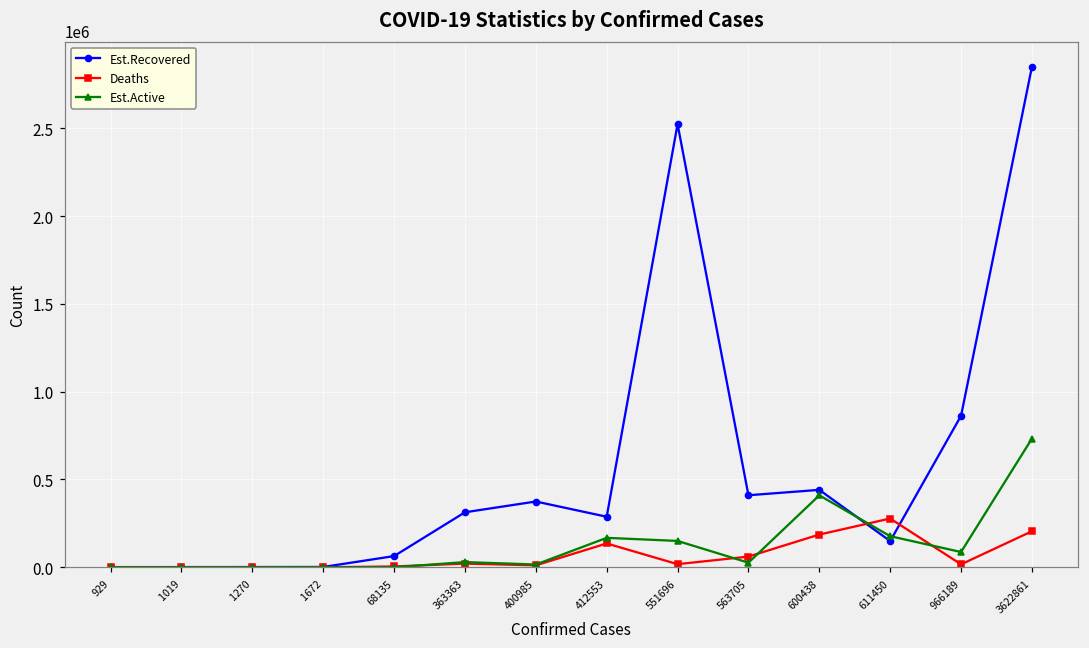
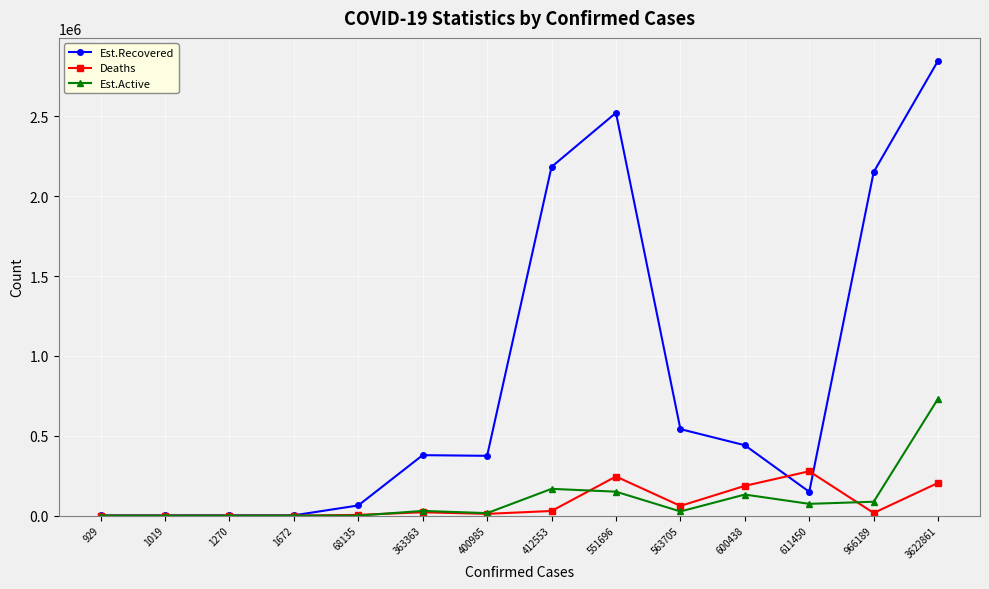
  {
    "Est.Recovered": {
      "68135": 60000,
-     "363363": 310000,
+     "363363": 380000,
      "400985": 370000,
-     "412553": 290000,
+     "412553": 2180000,
      "551696": 2520000,
-     "563705": 410000,
+     "563705": 540000,
      "600438": 440000,
      "611450": 150000,
-     "966189": 860000,
+     "966189": 2150000,
      "3622861": 2850000
    },
    "Deaths": {
-     "412553": 140000,
-     "551696": 20000,
+     "412553": 30000,
+     "551696": 240000,
      "563705": 60000,
      "600438": 190000,
      "611450": 280000,
      "966189": 20000,
      "3622861": 210000
    },
    "Est.Active": {
      "412553": 170000,
      "551696": 150000,
      "563705": 30000,
-     "600438": 410000,
-     "611450": 180000,
+     "600438": 130000,
+     "611450": 70000,
      "966189": 90000,
      "3622861": 730000
    }
  }
